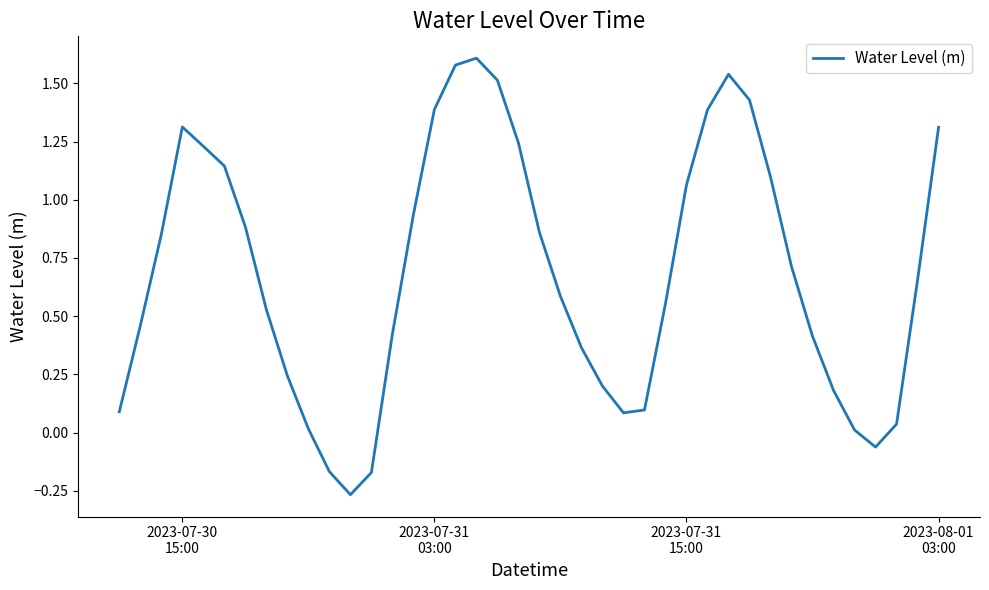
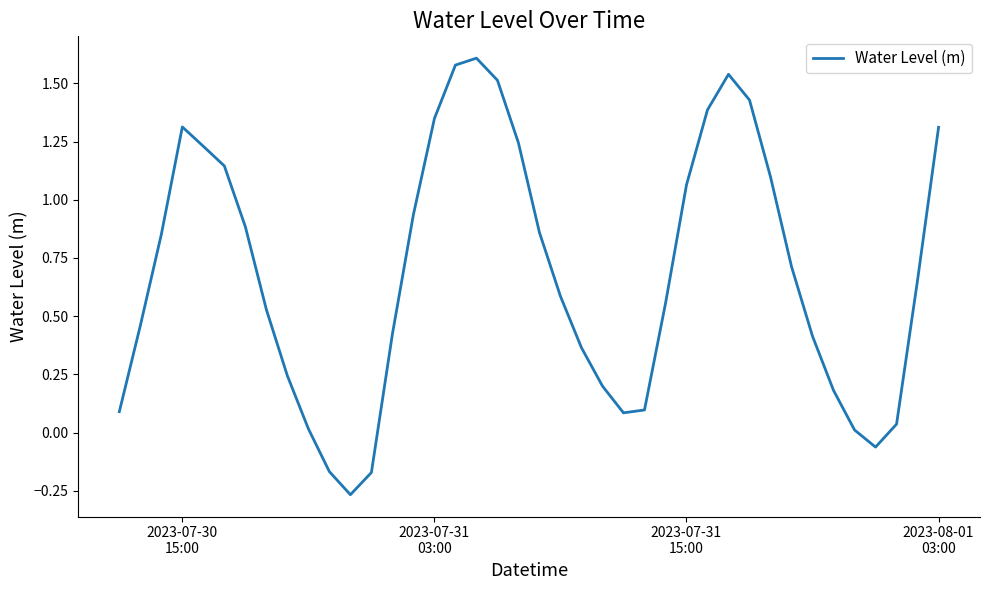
  {
    "2023-07-30 15:00": 1.31,
-   "2023-07-31 03:00": 1.39,
+   "2023-07-31 03:00": 1.35,
    "2023-07-31 15:00": 1.06,
    "2023-08-01 03:00": 1.31
  }
